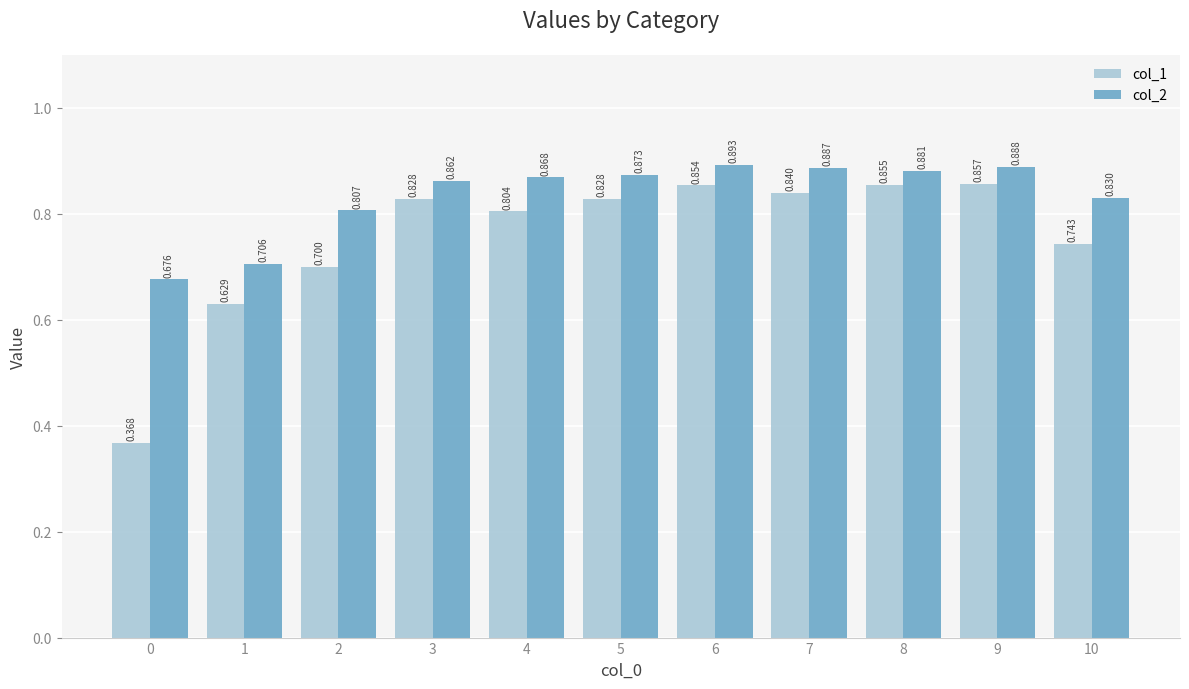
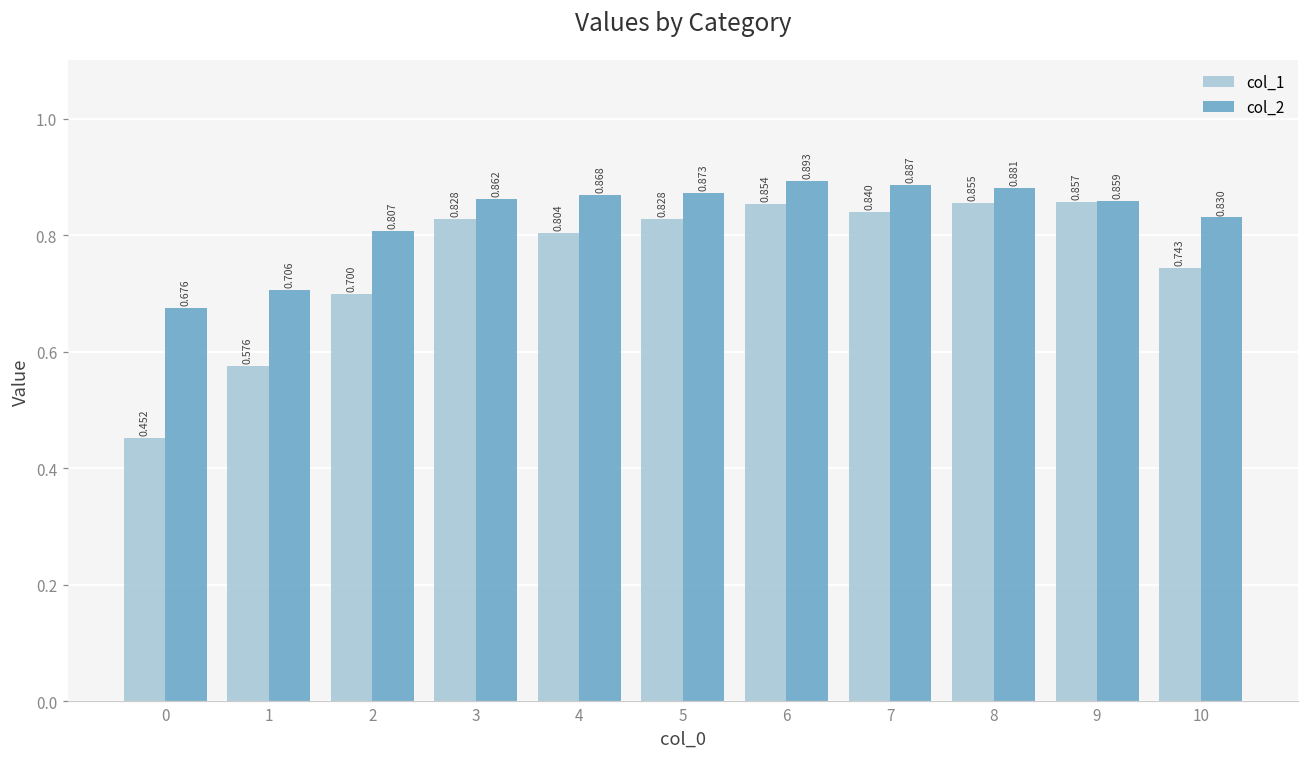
  {
    "col_1": {
-     "0": 0.368,
-     "1": 0.629,
+     "0": 0.452,
+     "1": 0.576,
      "2": 0.700,
      "3": 0.828,
      "4": 0.804,
      "5": 0.828,
      "6": 0.854,
      "7": 0.840,
      "8": 0.855,
      "9": 0.857,
      "10": 0.743
    },
    "col_2": {
      "0": 0.676,
      "1": 0.706,
      "2": 0.807,
      "3": 0.862,
      "4": 0.868,
      "5": 0.873,
      "6": 0.893,
      "7": 0.887,
      "8": 0.881,
-     "9": 0.888,
+     "9": 0.859,
      "10": 0.830
    }
  }
